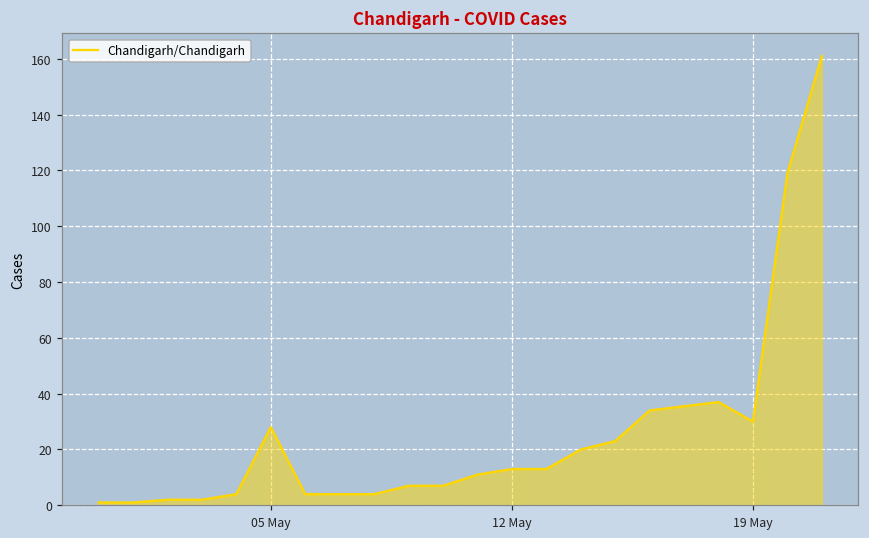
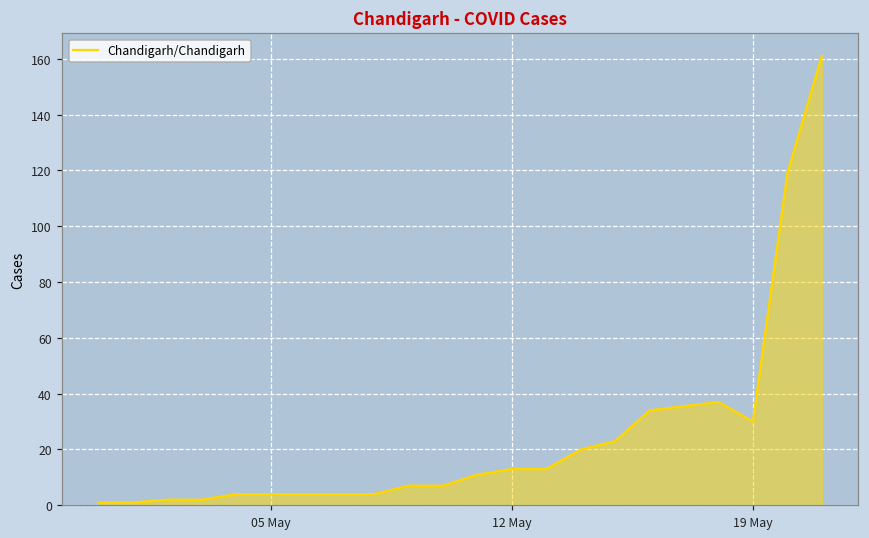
  {
-   "05 May": 28,
+   "05 May": 4,
    "12 May": 13,
    "19 May": 30
  }
